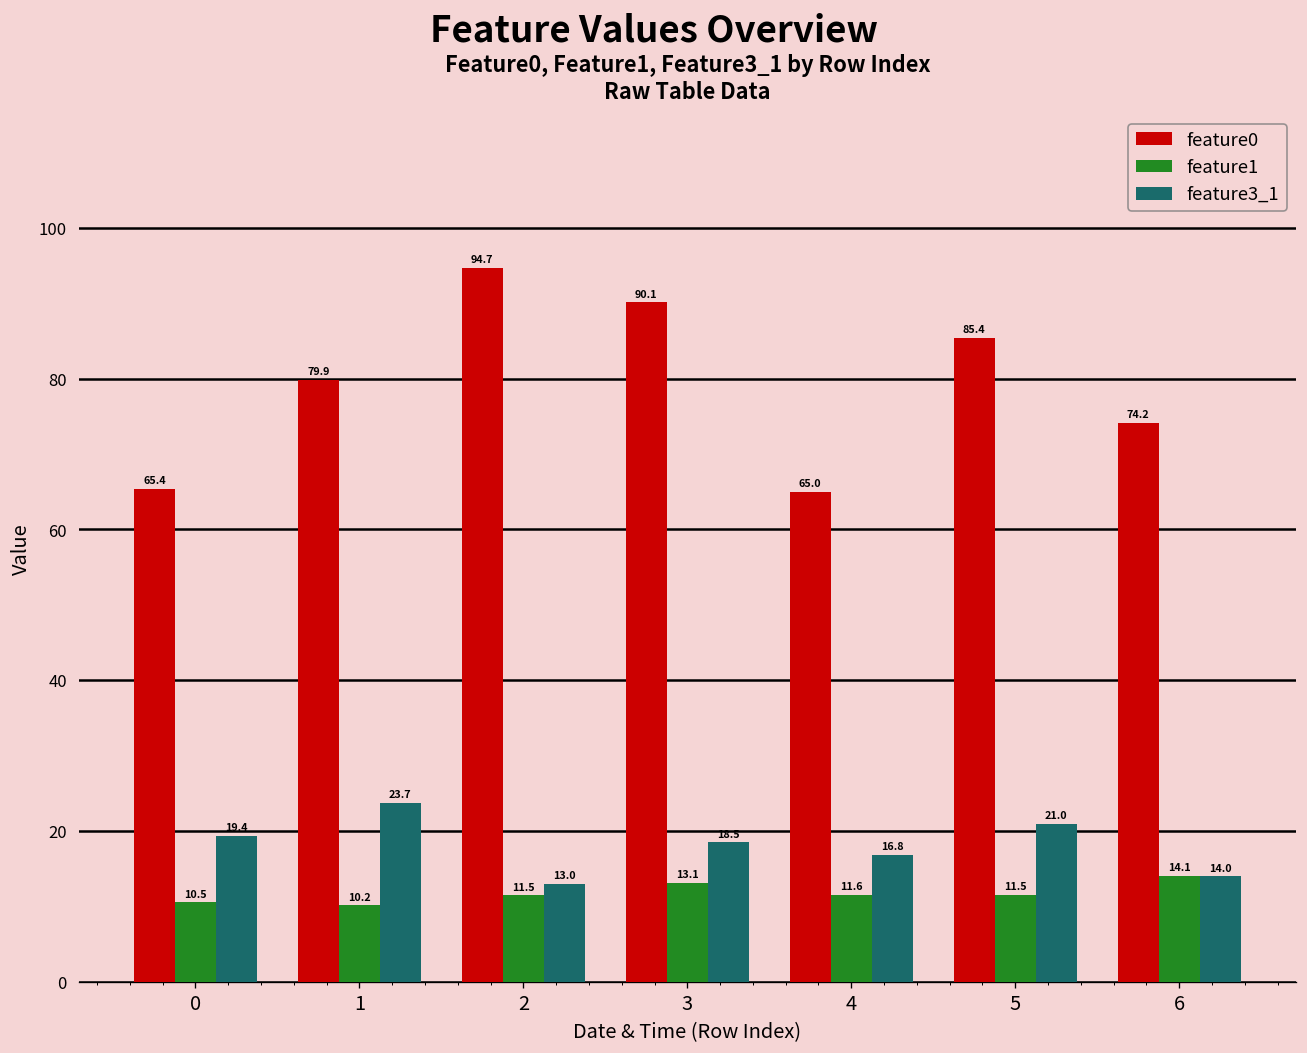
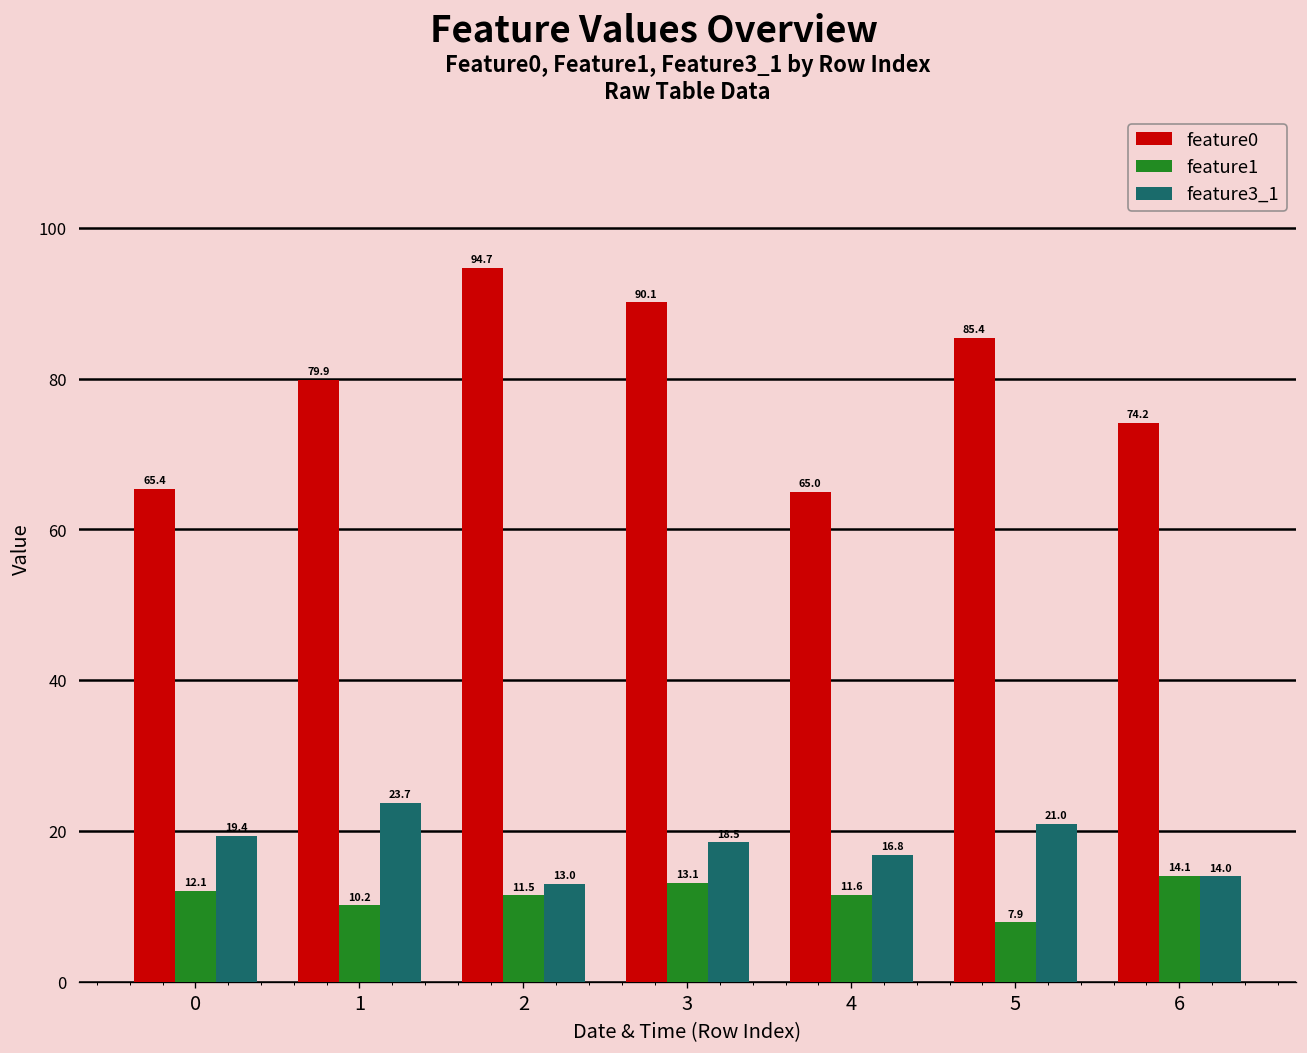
  {
    "feature0": {
      "0": 65.4,
      "1": 79.9,
      "2": 94.7,
      "3": 90.1,
      "4": 65.0,
      "5": 85.4,
      "6": 74.2
    },
    "feature1": {
-     "0": 10.5,
+     "0": 12.1,
      "1": 10.2,
      "2": 11.5,
      "3": 13.1,
      "4": 11.6,
-     "5": 11.5,
+     "5": 7.9,
      "6": 14.1
    },
    "feature3_1": {
      "0": 19.4,
      "1": 23.7,
      "2": 13.0,
      "3": 18.5,
      "4": 16.8,
      "5": 21.0,
      "6": 14.0
    }
  }
